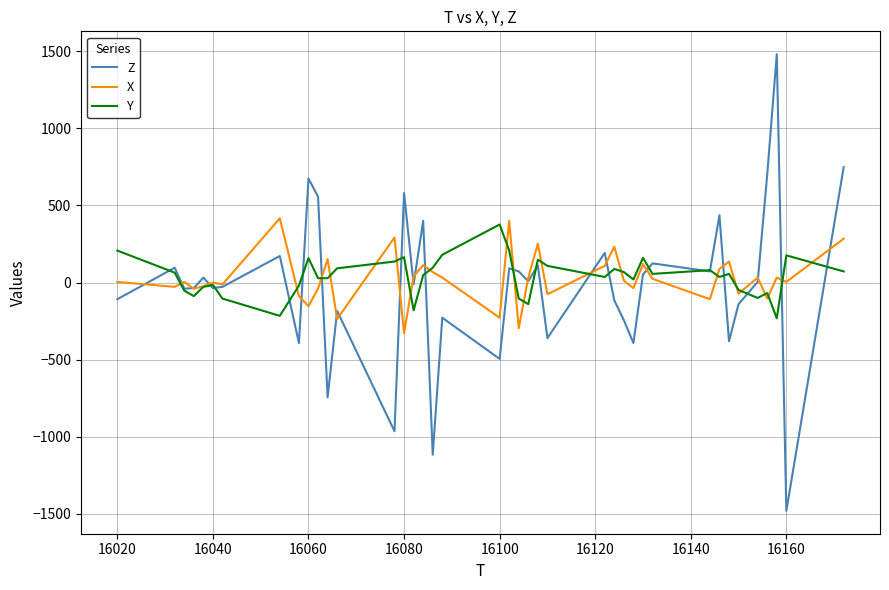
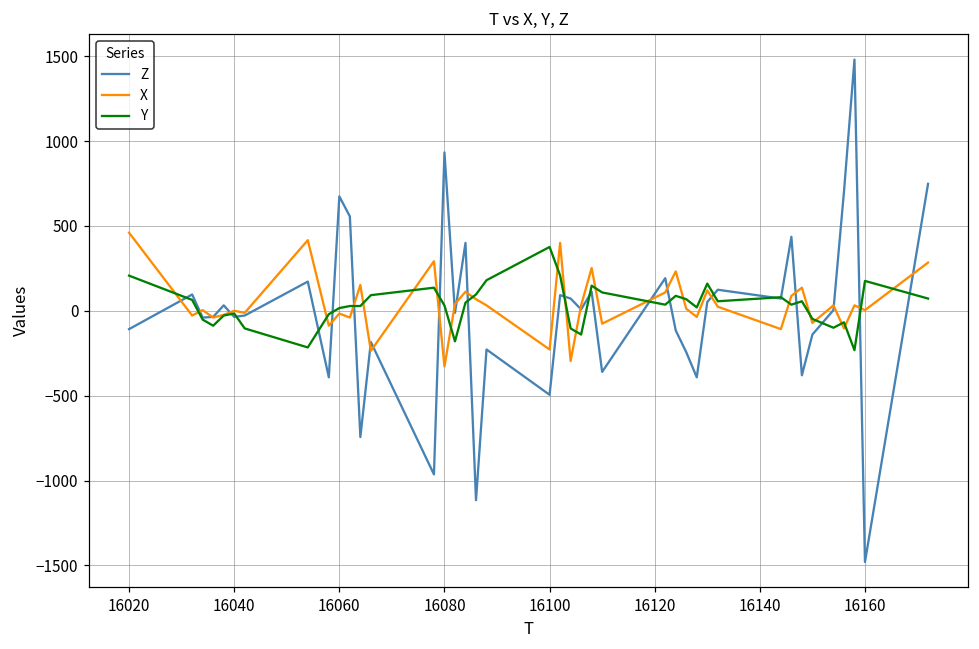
  {
    "Z": {
      "16020": -110,
      "16040": -40,
      "16060": 670,
-     "16080": 580,
+     "16080": 930,
      "16100": -500,
      "16160": -1480
    },
    "X": {
-     "16020": 0,
-     "16060": -150,
+     "16020": 460,
+     "16060": -20,
      "16080": -330,
      "16100": -230,
      "16160": 0
    },
    "Y": {
      "16020": 210,
-     "16060": 160,
-     "16080": 160,
+     "16060": 20,
+     "16080": 30,
      "16100": 380,
      "16160": 180
    }
  }
